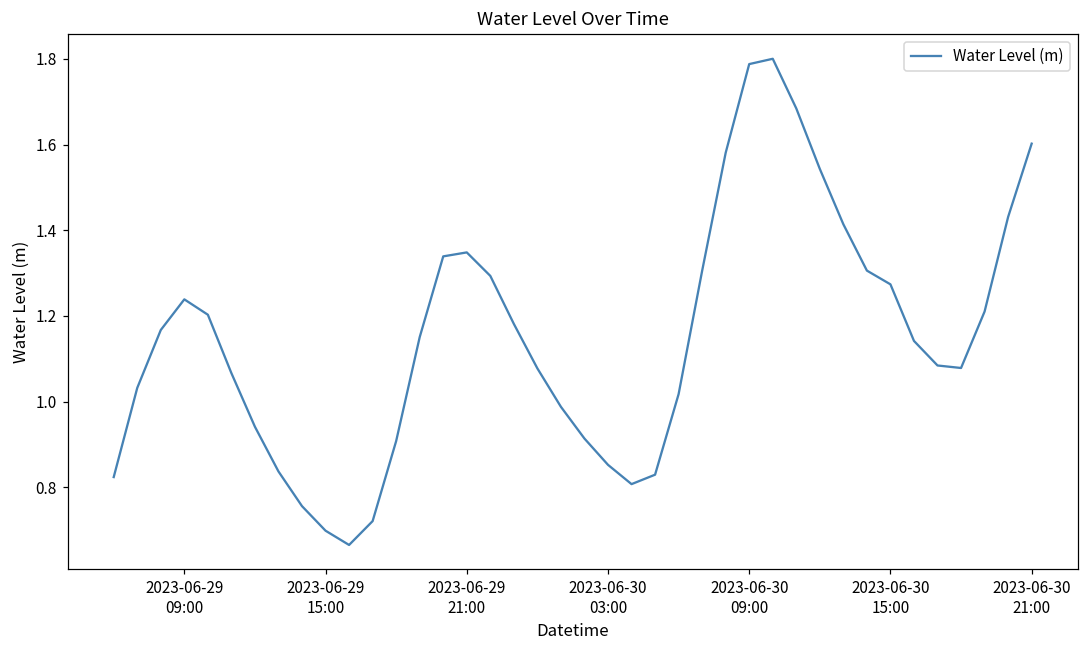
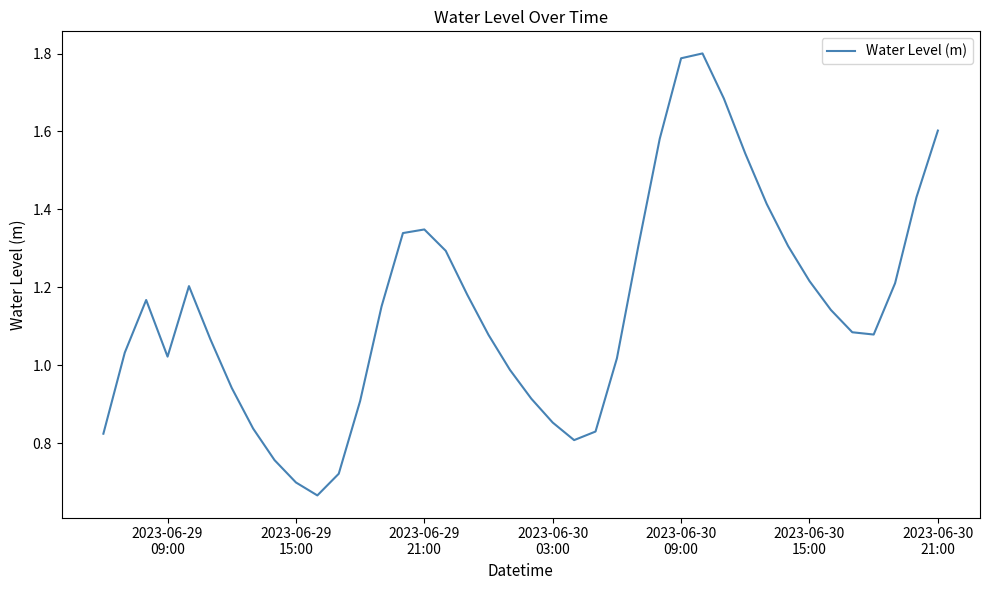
  {
-   "2023-06-29 09:00": 1.24,
+   "2023-06-29 09:00": 1.02,
    "2023-06-29 15:00": 0.70,
    "2023-06-29 21:00": 1.35,
    "2023-06-30 03:00": 0.85,
    "2023-06-30 09:00": 1.79,
-   "2023-06-30 15:00": 1.27,
+   "2023-06-30 15:00": 1.22,
    "2023-06-30 21:00": 1.60
  }
